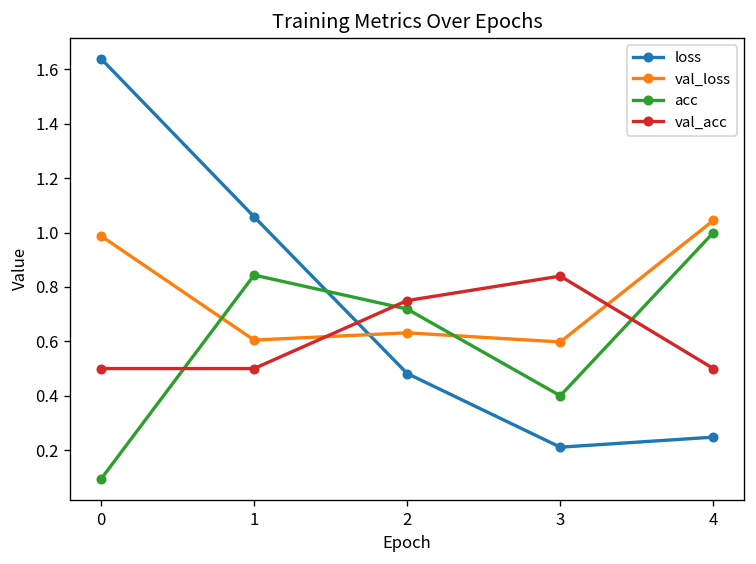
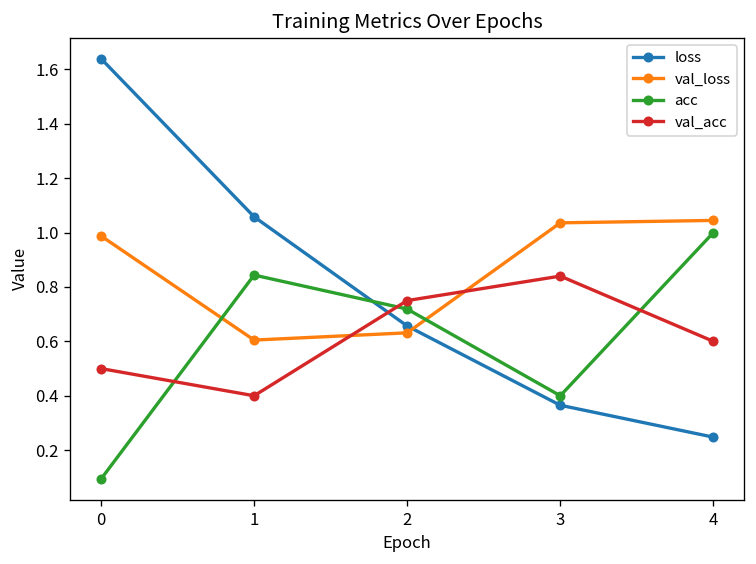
  {
    "loss": {
      "0": 1.64,
      "1": 1.06,
-     "2": 0.48,
-     "3": 0.21,
+     "2": 0.66,
+     "3": 0.37,
      "4": 0.25
    },
    "val_loss": {
      "0": 0.99,
      "1": 0.60,
      "2": 0.63,
-     "3": 0.60,
+     "3": 1.04,
      "4": 1.04
    },
    "acc": {
      "0": 0.09,
      "1": 0.84,
      "2": 0.72,
      "3": 0.40,
      "4": 1.00
    },
    "val_acc": {
      "0": 0.5,
-     "1": 0.5,
+     "1": 0.4,
      "2": 0.75,
      "3": 0.84,
-     "4": 0.5
+     "4": 0.6
    }
  }
